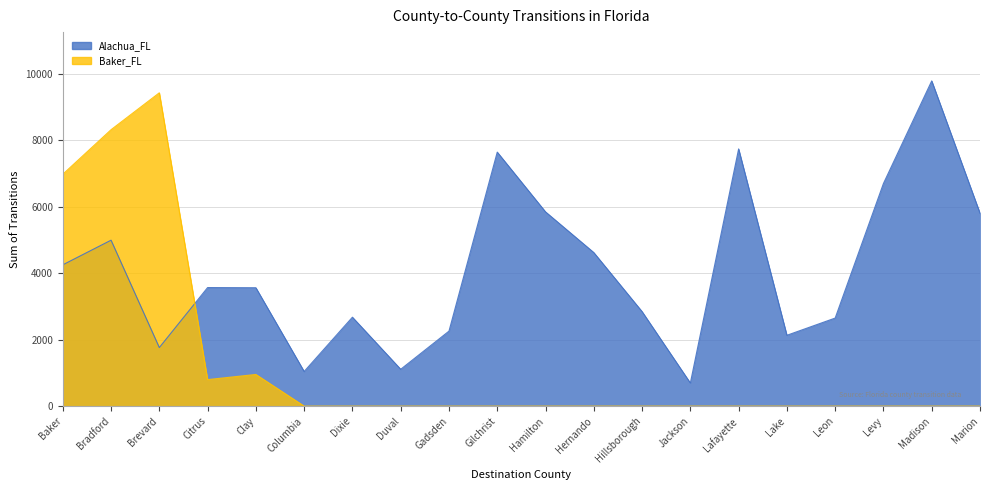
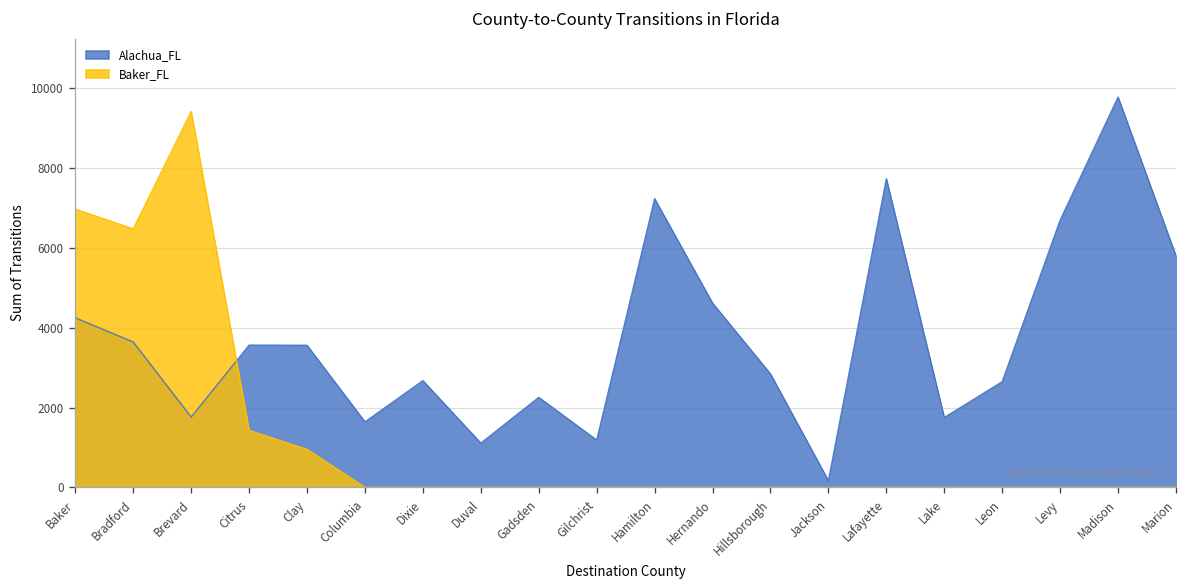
  {
    "Alachua_FL": {
      "Baker": 4200,
-     "Bradford": 5000,
+     "Bradford": 3600,
      "Brevard": 1800,
      "Citrus": 3600,
      "Clay": 3600,
-     "Columbia": 1000,
+     "Columbia": 1600,
      "Dixie": 2700,
      "Duval": 1100,
      "Gadsden": 2300,
-     "Gilchrist": 7600,
-     "Hamilton": 5800,
+     "Gilchrist": 1200,
+     "Hamilton": 7200,
      "Hernando": 4600,
      "Hillsborough": 2800,
-     "Jackson": 700,
+     "Jackson": 200,
      "Lafayette": 7700,
-     "Lake": 2100,
+     "Lake": 1800,
      "Leon": 2600,
      "Levy": 6700,
      "Madison": 9800,
      "Marion": 5800
    },
    "Baker_FL": {
      "Baker": 7000,
-     "Bradford": 8300,
+     "Bradford": 6500,
      "Brevard": 9400,
-     "Citrus": 800,
+     "Citrus": 1400,
      "Clay": 1000,
      "Columbia": 0,
      "Dixie": 0,
      "Duval": 0,
      "Gadsden": 0,
      "Gilchrist": 0,
      "Hamilton": 0,
      "Hernando": 0,
      "Hillsborough": 0,
      "Jackson": 0,
      "Lafayette": 0,
      "Lake": 0,
      "Leon": 0,
      "Levy": 0,
      "Madison": 0,
      "Marion": 0
    }
  }
